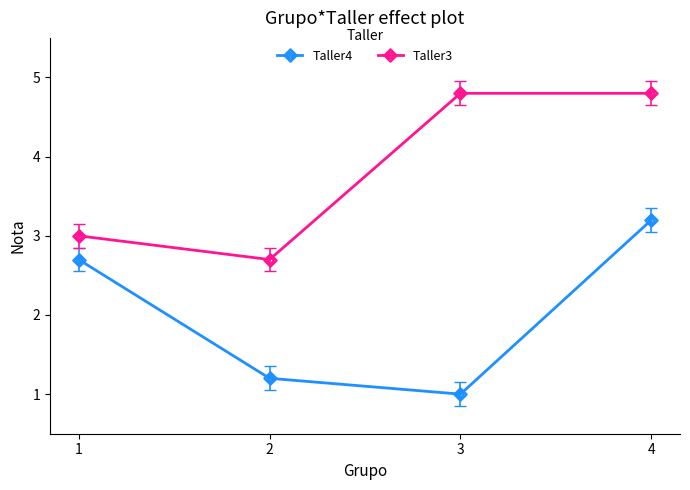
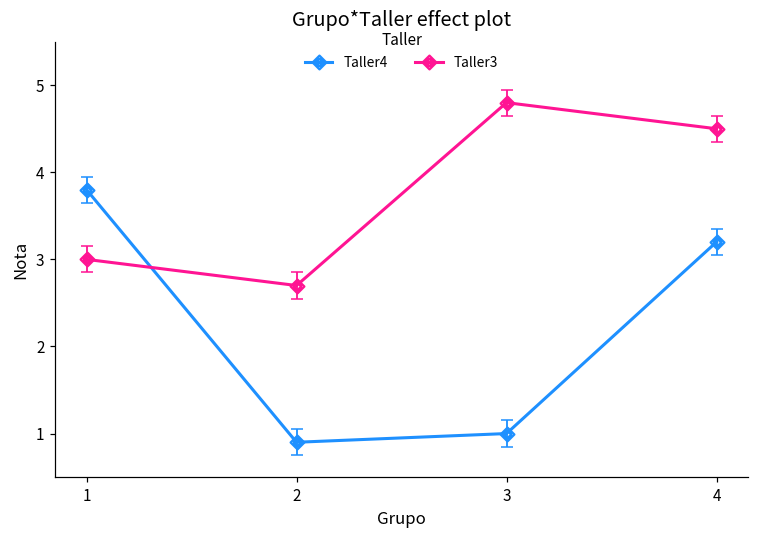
  {
    "Taller4": {
-     "1": 2.7,
-     "2": 1.2,
+     "1": 3.8,
+     "2": 0.9,
      "3": 1.0,
      "4": 3.2
    },
    "Taller3": {
      "1": 3.0,
      "2": 2.7,
      "3": 4.8,
-     "4": 4.8
+     "4": 4.5
    }
  }
